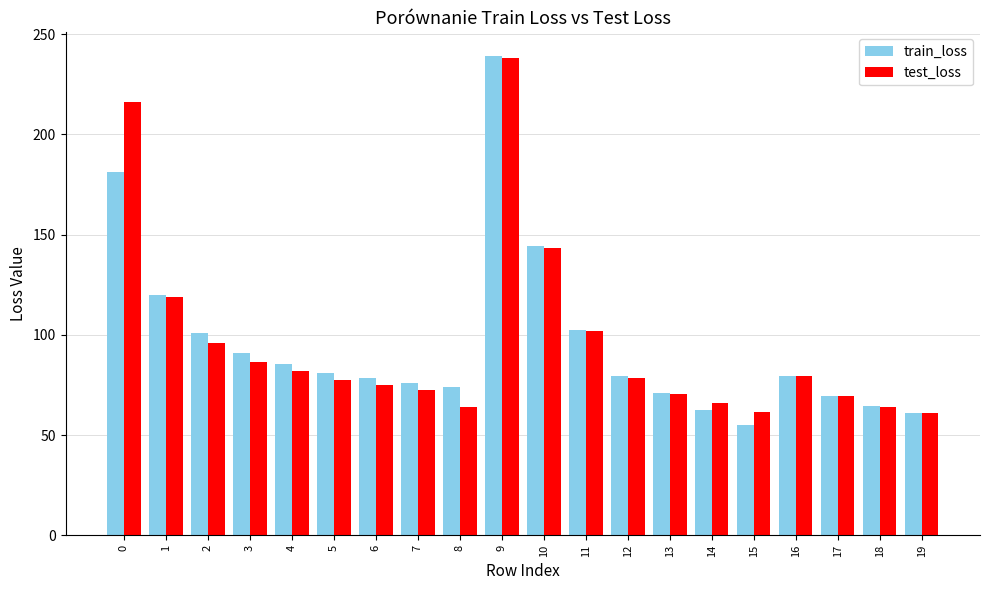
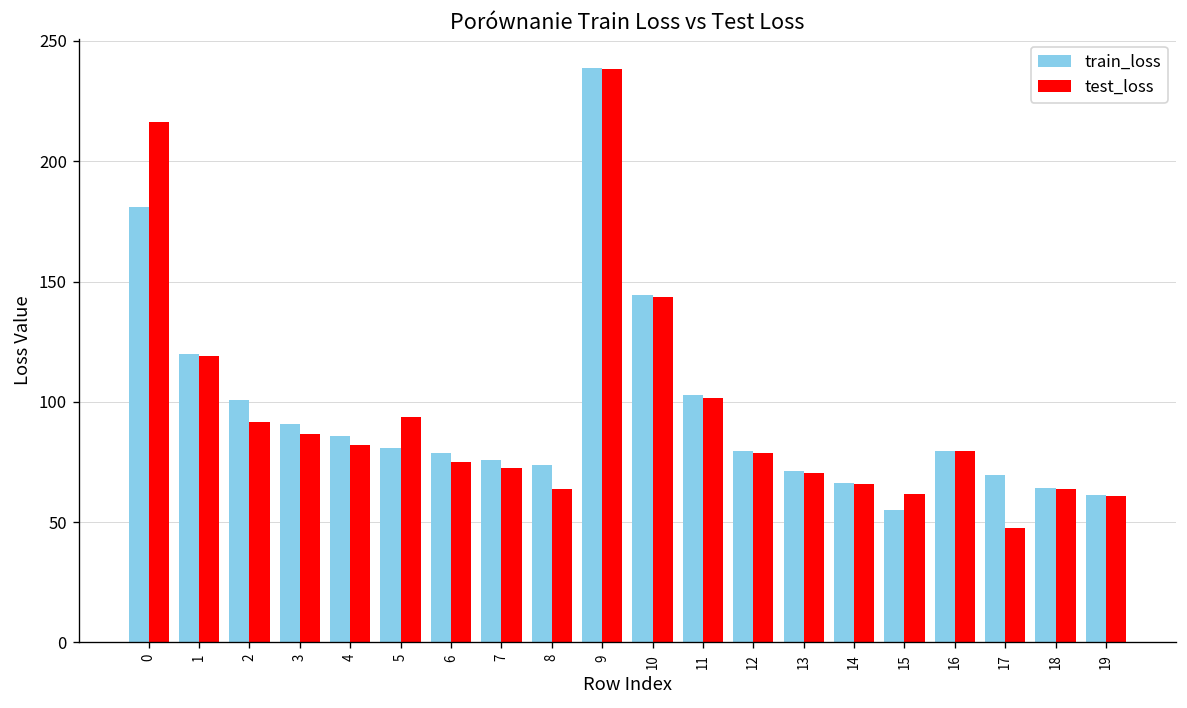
  {
    "train_loss": {
      "0": 181,
      "1": 120,
      "2": 101,
      "3": 91,
      "4": 86,
      "5": 81,
      "6": 79,
      "7": 76,
      "8": 74,
      "9": 239,
      "10": 145,
      "11": 103,
      "12": 80,
      "13": 71,
-     "14": 62,
+     "14": 66,
      "15": 55,
      "16": 80,
      "17": 70,
      "18": 64,
      "19": 61
    },
    "test_loss": {
      "0": 216,
      "1": 119,
-     "2": 96,
+     "2": 92,
      "3": 87,
      "4": 82,
-     "5": 77,
+     "5": 94,
      "6": 75,
      "7": 73,
      "8": 64,
      "9": 238,
      "10": 144,
      "11": 102,
      "12": 79,
      "13": 70,
      "14": 66,
      "15": 62,
      "16": 79,
-     "17": 69,
+     "17": 48,
      "18": 64,
      "19": 61
    }
  }
